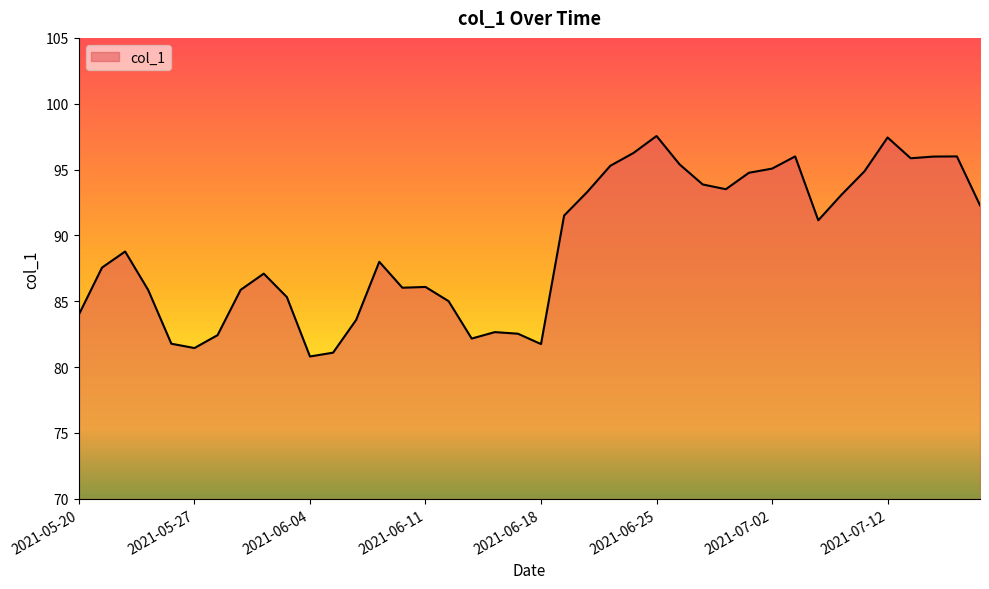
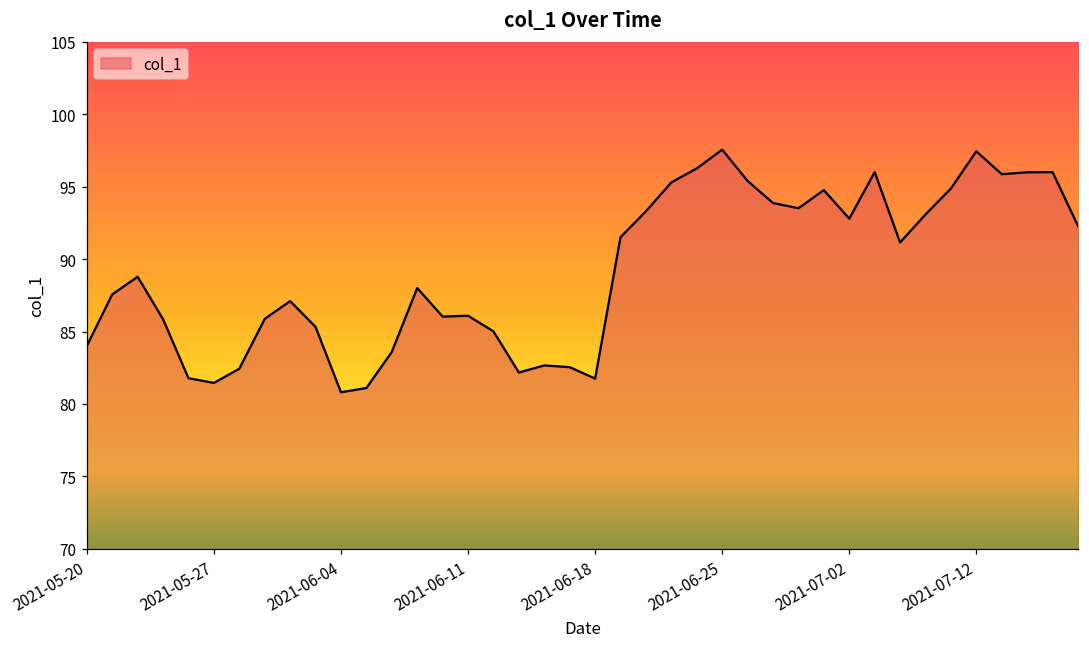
  {
    "2021-05-20": 84.0,
    "2021-05-27": 81.4,
    "2021-06-04": 80.8,
    "2021-06-11": 86.1,
    "2021-06-18": 81.8,
    "2021-06-25": 97.6,
-   "2021-07-02": 95.1,
+   "2021-07-02": 92.8,
    "2021-07-12": 97.4
  }
